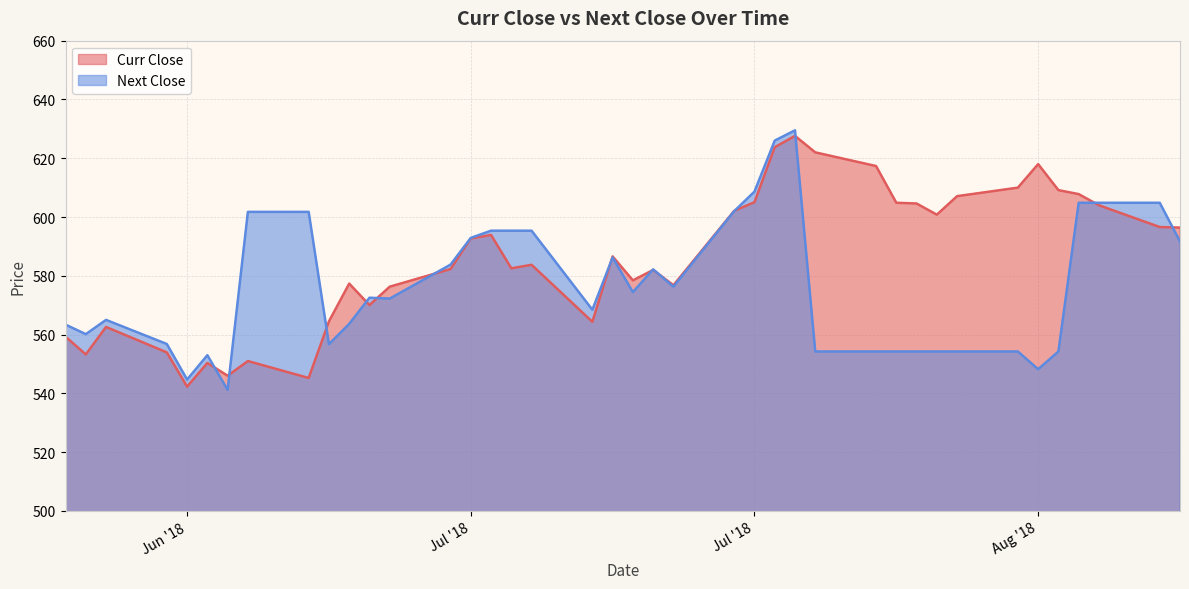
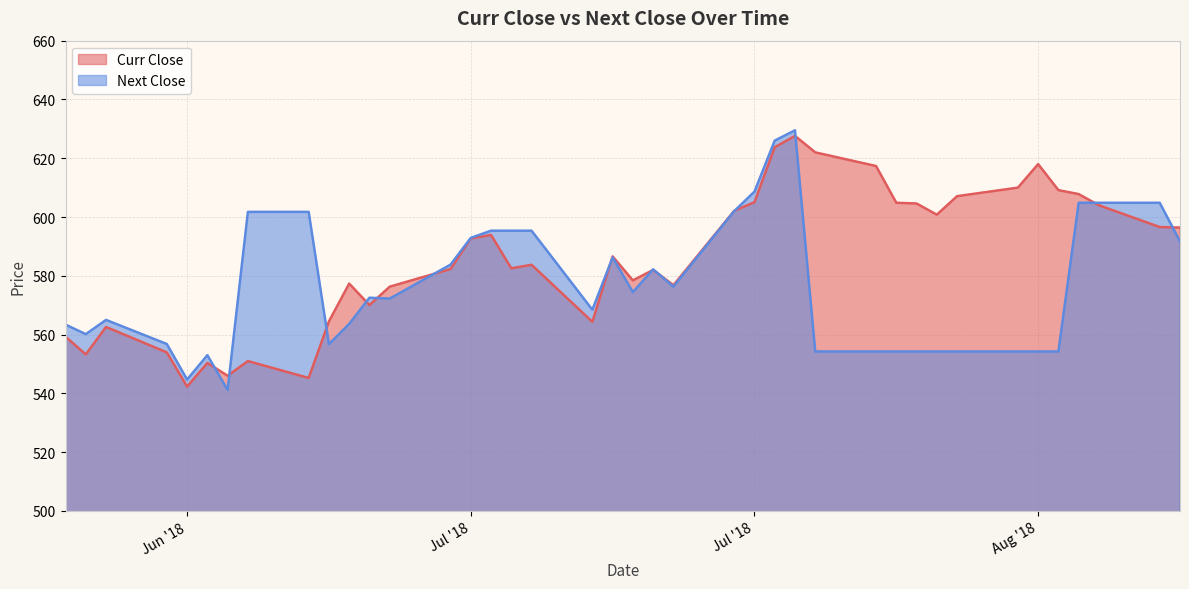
  {
    "Curr Close": {
      "Jun '18": 542,
      "Aug '18": 618
    },
    "Next Close": {
      "Jun '18": 545,
-     "Aug '18": 548
+     "Aug '18": 554
    }
  }
